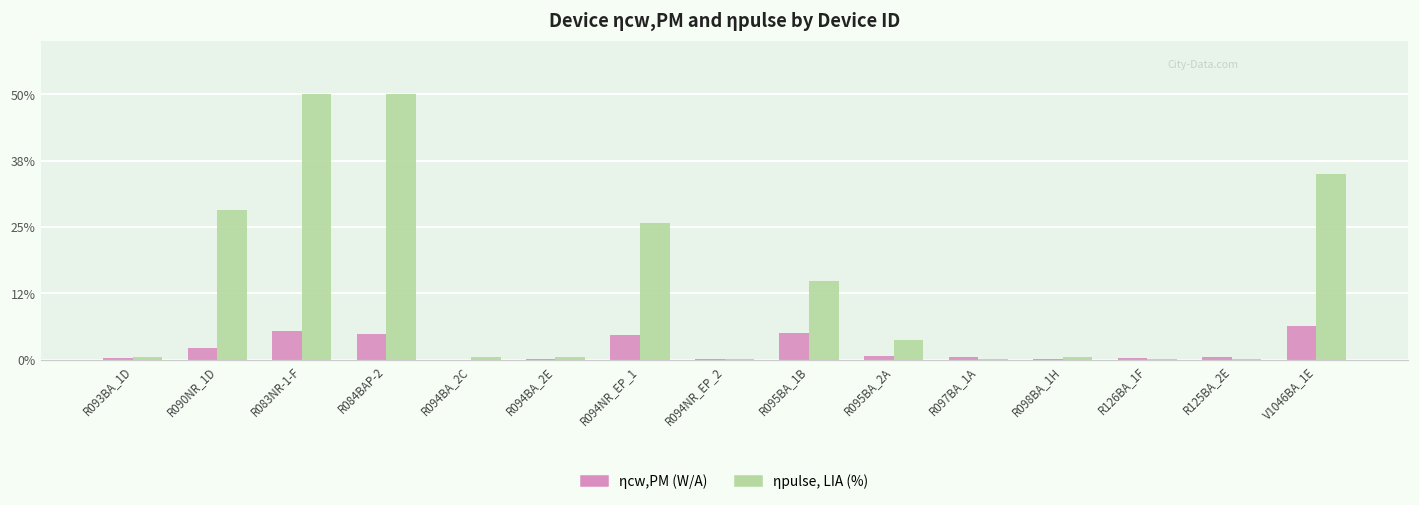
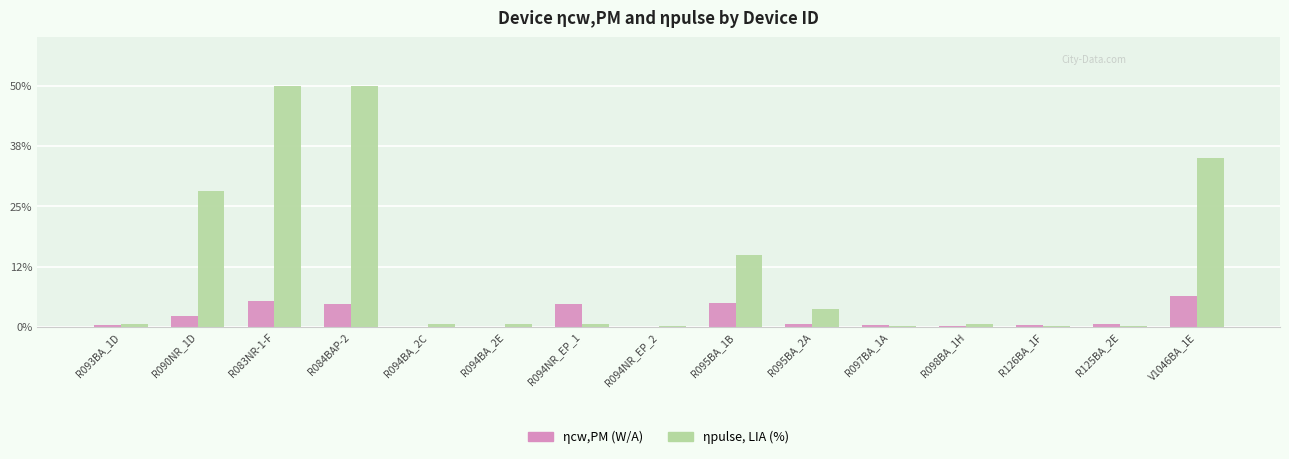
  {
    "ηcw,PM (W/A)": {
      "R090NR_1D": "2%",
      "R083NR-1-F": "5%",
      "R084BAP-2": "5%",
      "R094NR_EP_1": "5%",
      "R095BA_1B": "5%",
      "R095BA_2A": "1%",
      "R125BA_2E": "1%",
      "V1046BA_1E": "6%"
    },
    "ηpulse, LIA (%)": {
      "R090NR_1D": "28%",
      "R083NR-1-F": "50%",
      "R084BAP-2": "50%",
-     "R094NR_EP_1": "26%",
+     "R094NR_EP_1": "1%",
      "R095BA_1B": "15%",
      "R095BA_2A": "4%",
      "V1046BA_1E": "35%"
    }
  }
